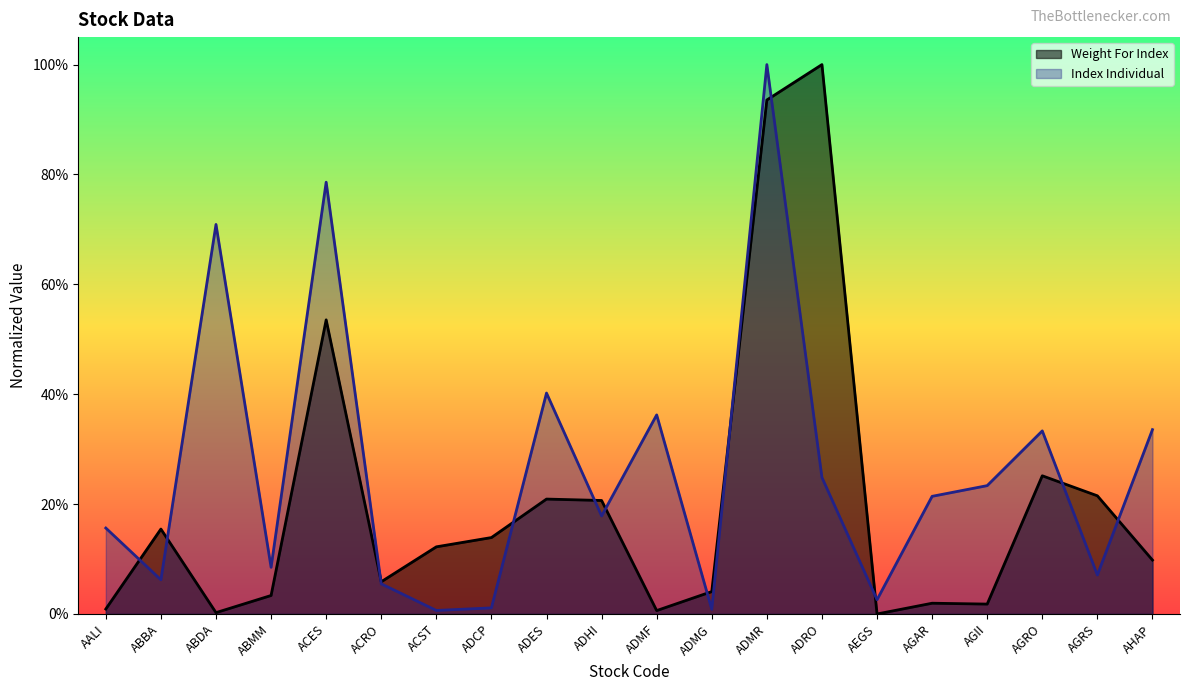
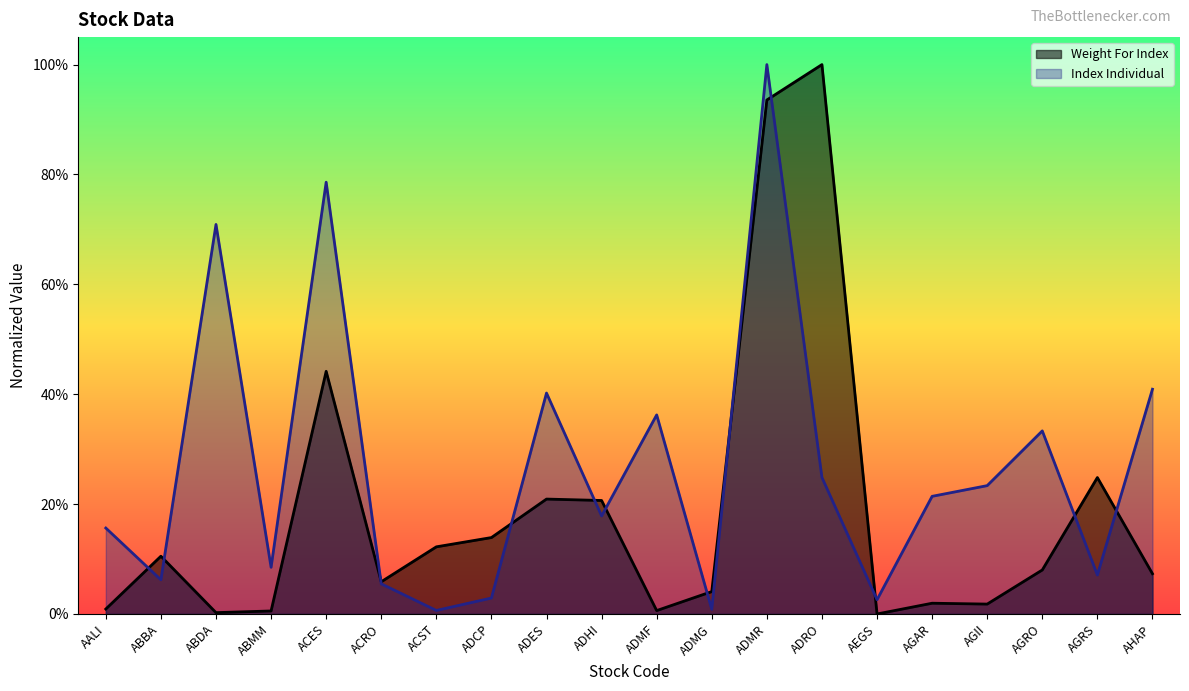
  {
    "Weight For Index": {
      "AALI": "1%",
-     "ABBA": "15%",
+     "ABBA": "11%",
      "ABDA": "0%",
-     "ABMM": "3%",
-     "ACES": "54%",
+     "ABMM": "1%",
+     "ACES": "44%",
      "ACST": "12%",
      "ADCP": "14%",
      "ADES": "21%",
      "ADHI": "21%",
      "ADMF": "1%",
      "ADMG": "4%",
      "ADMR": "94%",
      "ADRO": "100%",
      "AEGS": "0%",
      "AGAR": "2%",
      "AGII": "2%",
-     "AGRO": "25%",
-     "AGRS": "22%",
-     "AHAP": "10%"
+     "AGRO": "8%",
+     "AGRS": "25%",
+     "AHAP": "7%"
    },
    "Index Individual": {
      "AALI": "16%",
      "ABBA": "6%",
      "ABDA": "71%",
      "ABMM": "8%",
      "ACES": "79%",
      "ACST": "1%",
-     "ADCP": "1%",
+     "ADCP": "3%",
      "ADES": "40%",
      "ADHI": "18%",
      "ADMF": "36%",
      "ADMG": "1%",
      "ADMR": "100%",
      "ADRO": "25%",
      "AEGS": "3%",
      "AGAR": "21%",
      "AGII": "23%",
      "AGRO": "33%",
      "AGRS": "7%",
-     "AHAP": "34%"
+     "AHAP": "41%"
    }
  }
